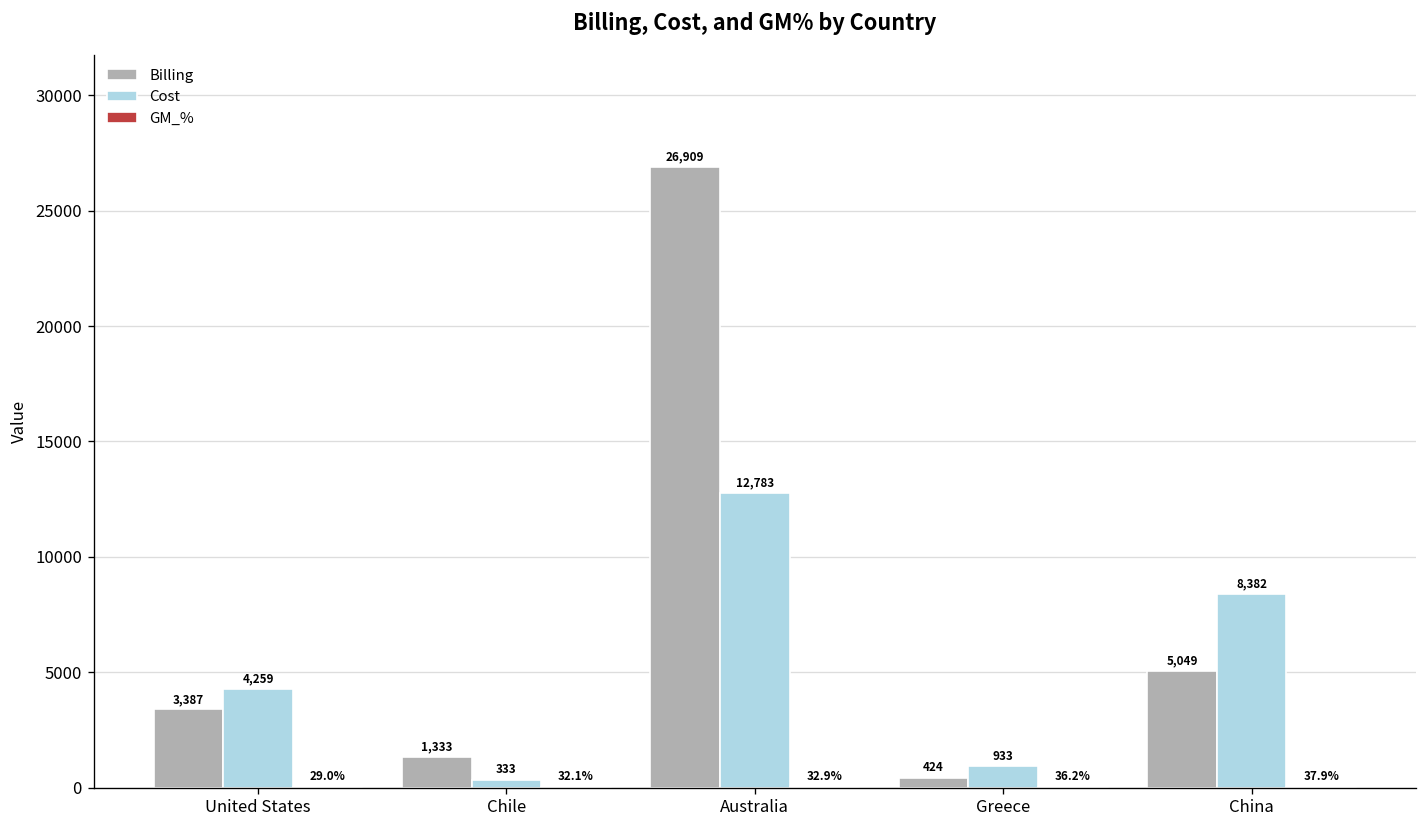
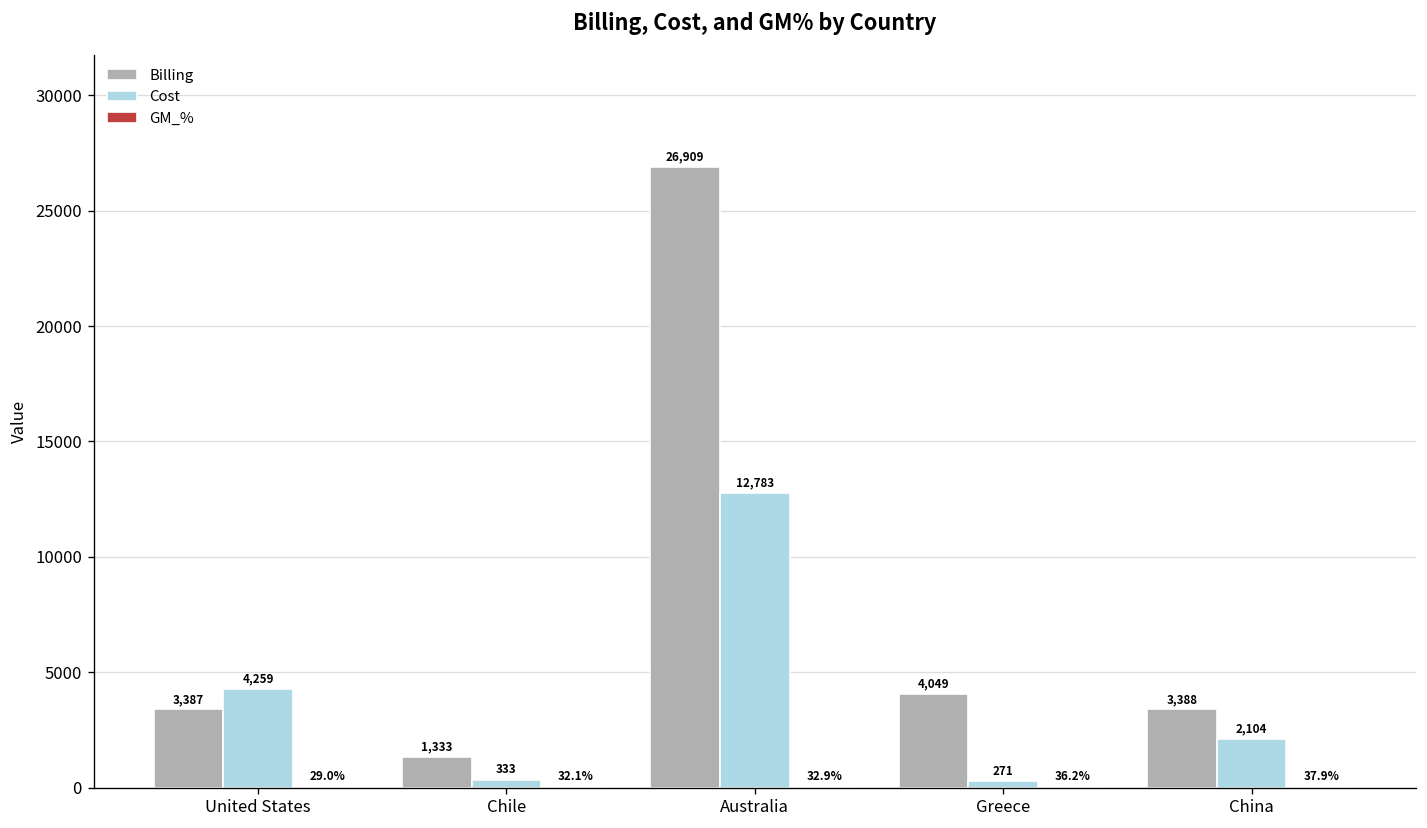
  {
    "Billing": {
      "United States": "3,387",
      "Chile": "1,333",
      "Australia": "26,909",
-     "Greece": "424",
-     "China": "5,049"
+     "Greece": "4,049",
+     "China": "3,388"
    },
    "Cost": {
      "United States": "4,259",
      "Chile": "333",
      "Australia": "12,783",
-     "Greece": "933",
-     "China": "8,382"
+     "Greece": "271",
+     "China": "2,104"
    },
    "GM_%": {
      "United States": "29.0%",
      "Chile": "32.1%",
      "Australia": "32.9%",
      "Greece": "36.2%",
      "China": "37.9%"
    }
  }
